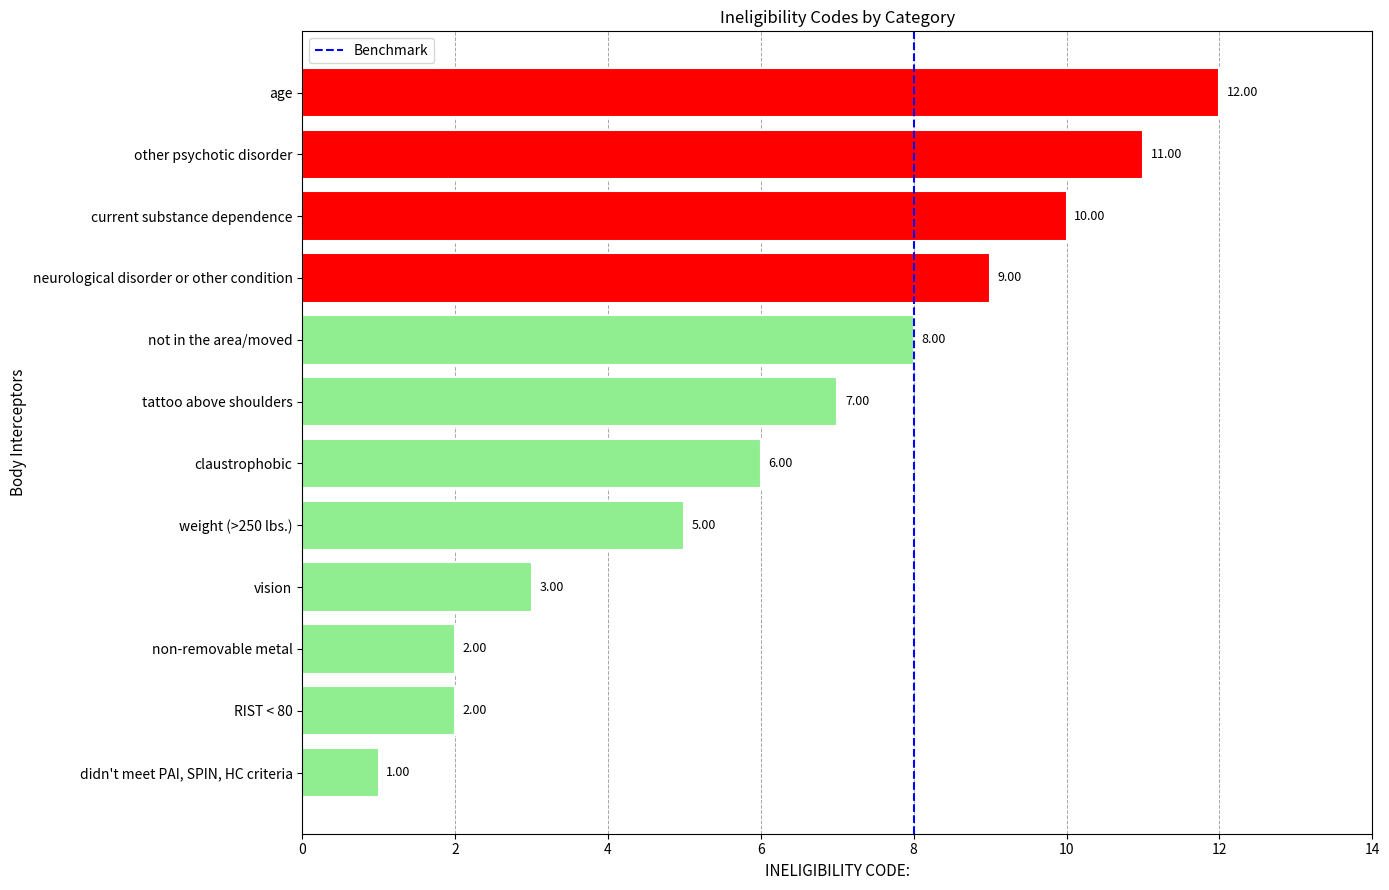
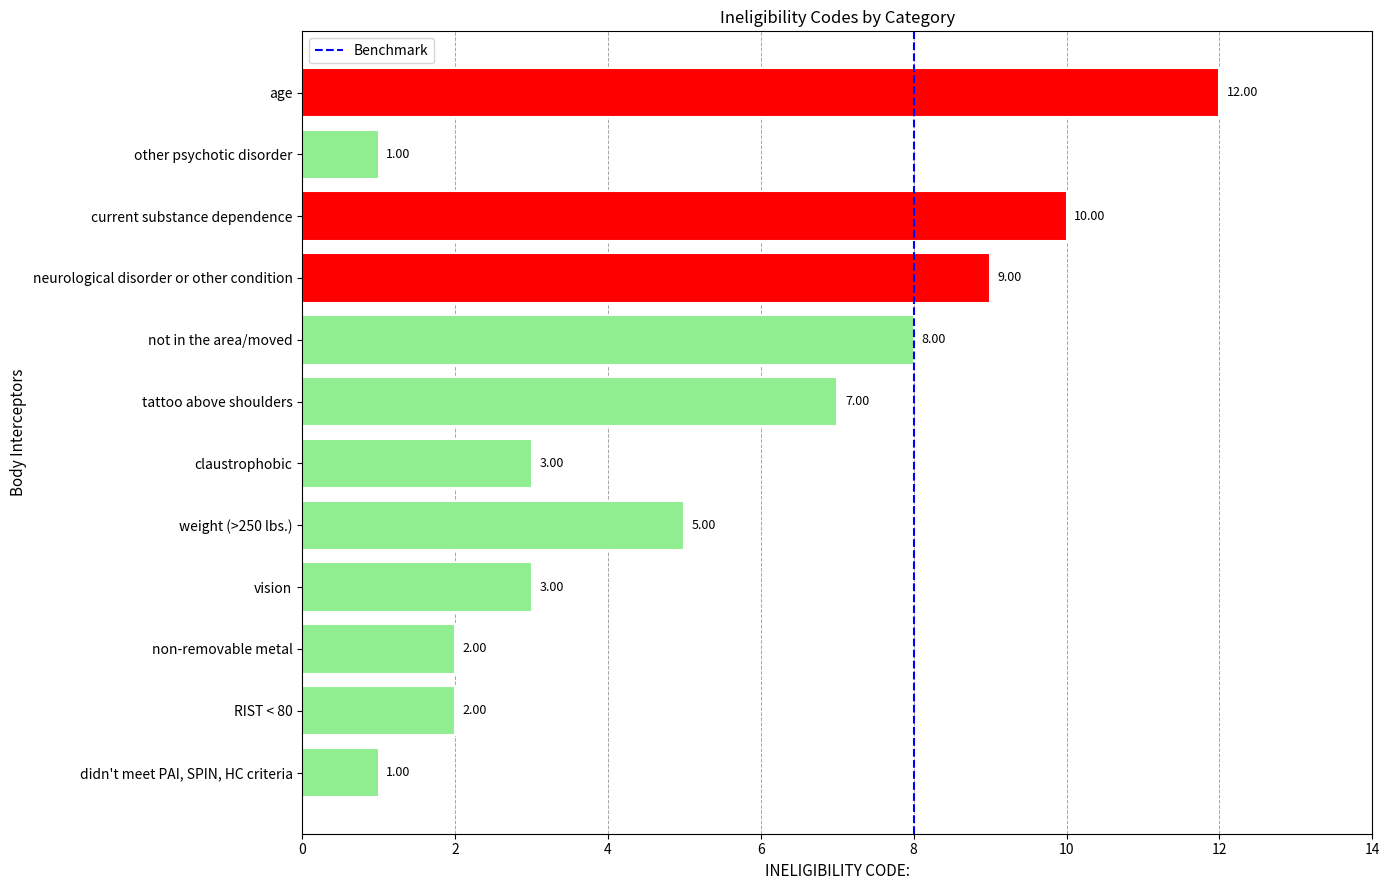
  {
    "age": 12.00,
-   "other psychotic disorder": 11.00,
+   "other psychotic disorder": 1.00,
    "current substance dependence": 10.00,
    "neurological disorder or other condition": 9.00,
    "not in the area/moved": 8.00,
    "tattoo above shoulders": 7.00,
-   "claustrophobic": 6.00,
+   "claustrophobic": 3.00,
    "weight (>250 lbs.)": 5.00,
    "vision": 3.00,
    "non-removable metal": 2.00,
    "RIST < 80": 2.00,
    "didn't meet PAI, SPIN, HC criteria": 1.00
  }
